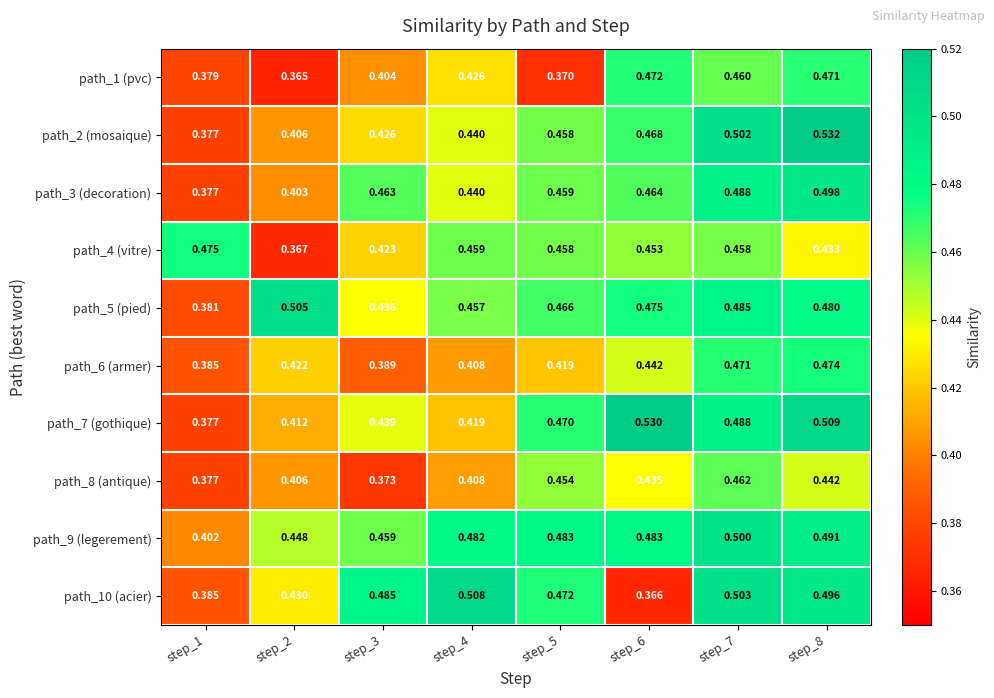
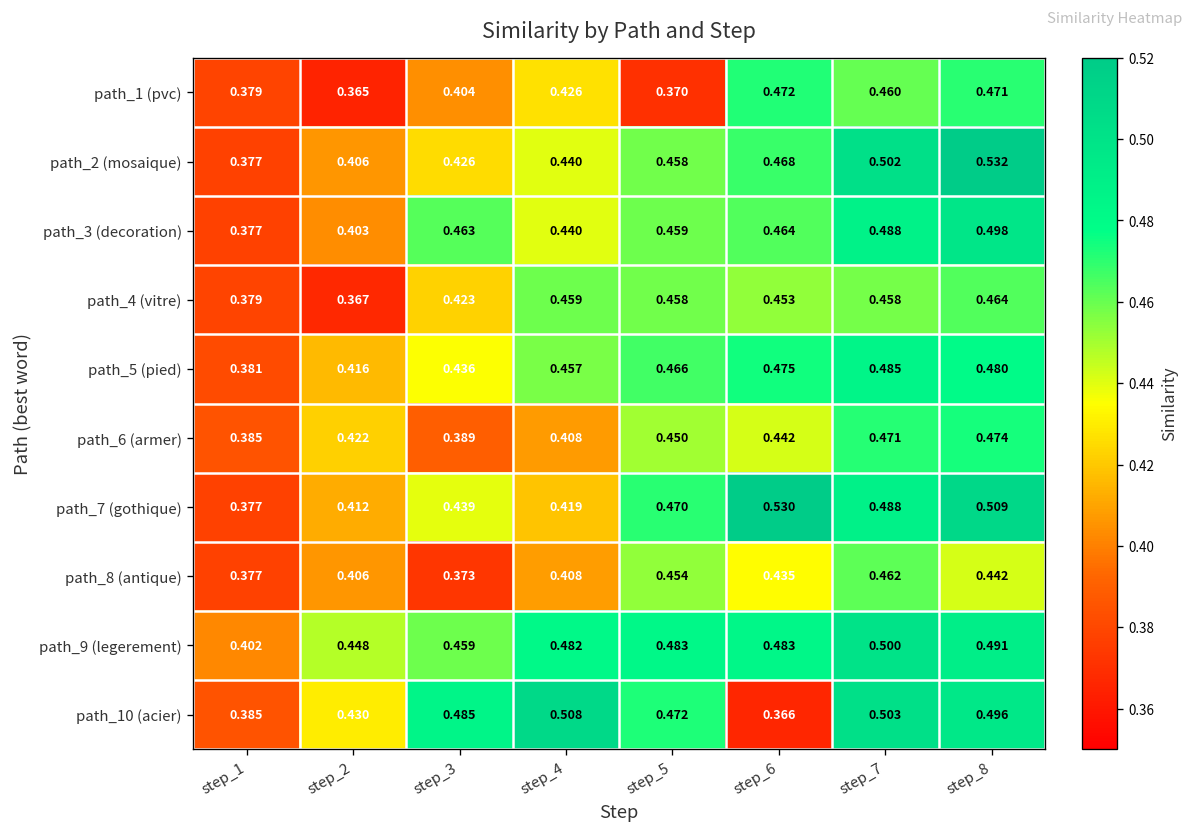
  {
    "path_1 (pvc)": {
      "step_1": 0.379,
      "step_2": 0.365,
      "step_3": 0.404,
      "step_4": 0.426,
      "step_5": 0.370,
      "step_6": 0.472,
      "step_7": 0.460,
      "step_8": 0.471
    },
    "path_2 (mosaique)": {
      "step_1": 0.377,
      "step_2": 0.406,
      "step_3": 0.426,
      "step_4": 0.440,
      "step_5": 0.458,
      "step_6": 0.468,
      "step_7": 0.502,
      "step_8": 0.532
    },
    "path_3 (decoration)": {
      "step_1": 0.377,
      "step_2": 0.403,
      "step_3": 0.463,
      "step_4": 0.440,
      "step_5": 0.459,
      "step_6": 0.464,
      "step_7": 0.488,
      "step_8": 0.498
    },
    "path_4 (vitre)": {
-     "step_1": 0.475,
+     "step_1": 0.379,
      "step_2": 0.367,
      "step_3": 0.423,
      "step_4": 0.459,
      "step_5": 0.458,
      "step_6": 0.453,
      "step_7": 0.458,
-     "step_8": 0.433
+     "step_8": 0.464
    },
    "path_5 (pied)": {
      "step_1": 0.381,
-     "step_2": 0.505,
+     "step_2": 0.416,
      "step_3": 0.436,
      "step_4": 0.457,
      "step_5": 0.466,
      "step_6": 0.475,
      "step_7": 0.485,
      "step_8": 0.480
    },
    "path_6 (armer)": {
      "step_1": 0.385,
      "step_2": 0.422,
      "step_3": 0.389,
      "step_4": 0.408,
-     "step_5": 0.419,
+     "step_5": 0.450,
      "step_6": 0.442,
      "step_7": 0.471,
      "step_8": 0.474
    },
    "path_7 (gothique)": {
      "step_1": 0.377,
      "step_2": 0.412,
      "step_3": 0.439,
      "step_4": 0.419,
      "step_5": 0.470,
      "step_6": 0.530,
      "step_7": 0.488,
      "step_8": 0.509
    },
    "path_8 (antique)": {
      "step_1": 0.377,
      "step_2": 0.406,
      "step_3": 0.373,
      "step_4": 0.408,
      "step_5": 0.454,
      "step_6": 0.435,
      "step_7": 0.462,
      "step_8": 0.442
    },
    "path_9 (legerement)": {
      "step_1": 0.402,
      "step_2": 0.448,
      "step_3": 0.459,
      "step_4": 0.482,
      "step_5": 0.483,
      "step_6": 0.483,
      "step_7": 0.500,
      "step_8": 0.491
    },
    "path_10 (acier)": {
      "step_1": 0.385,
      "step_2": 0.430,
      "step_3": 0.485,
      "step_4": 0.508,
      "step_5": 0.472,
      "step_6": 0.366,
      "step_7": 0.503,
      "step_8": 0.496
    }
  }
